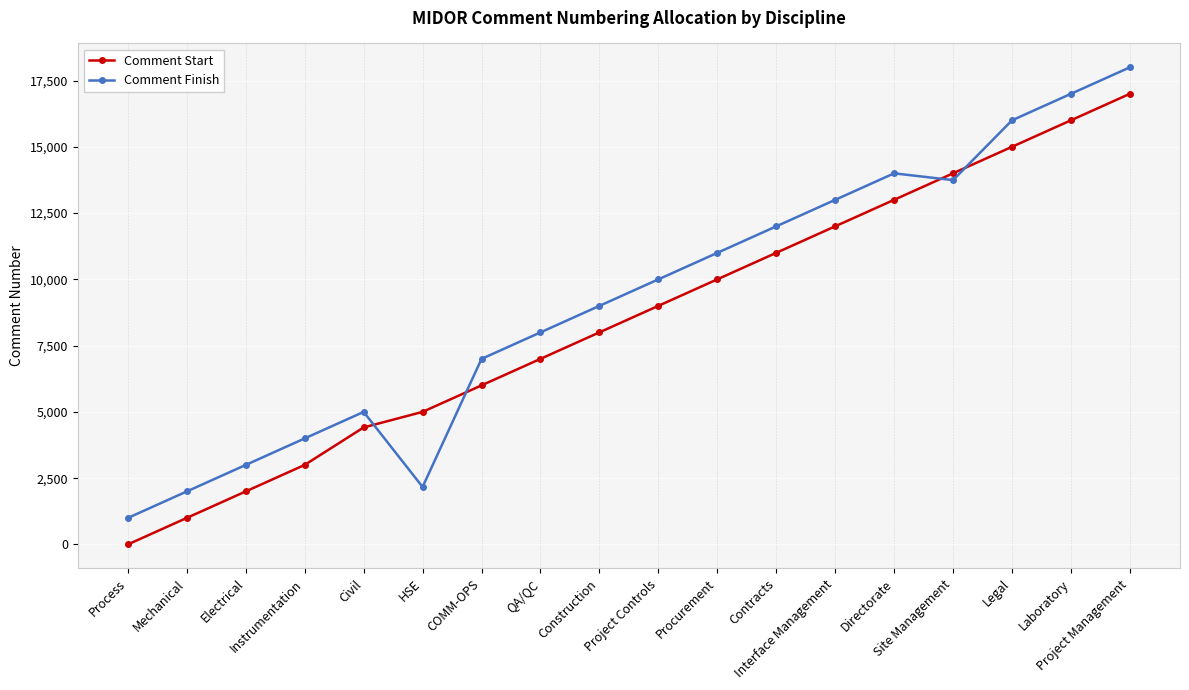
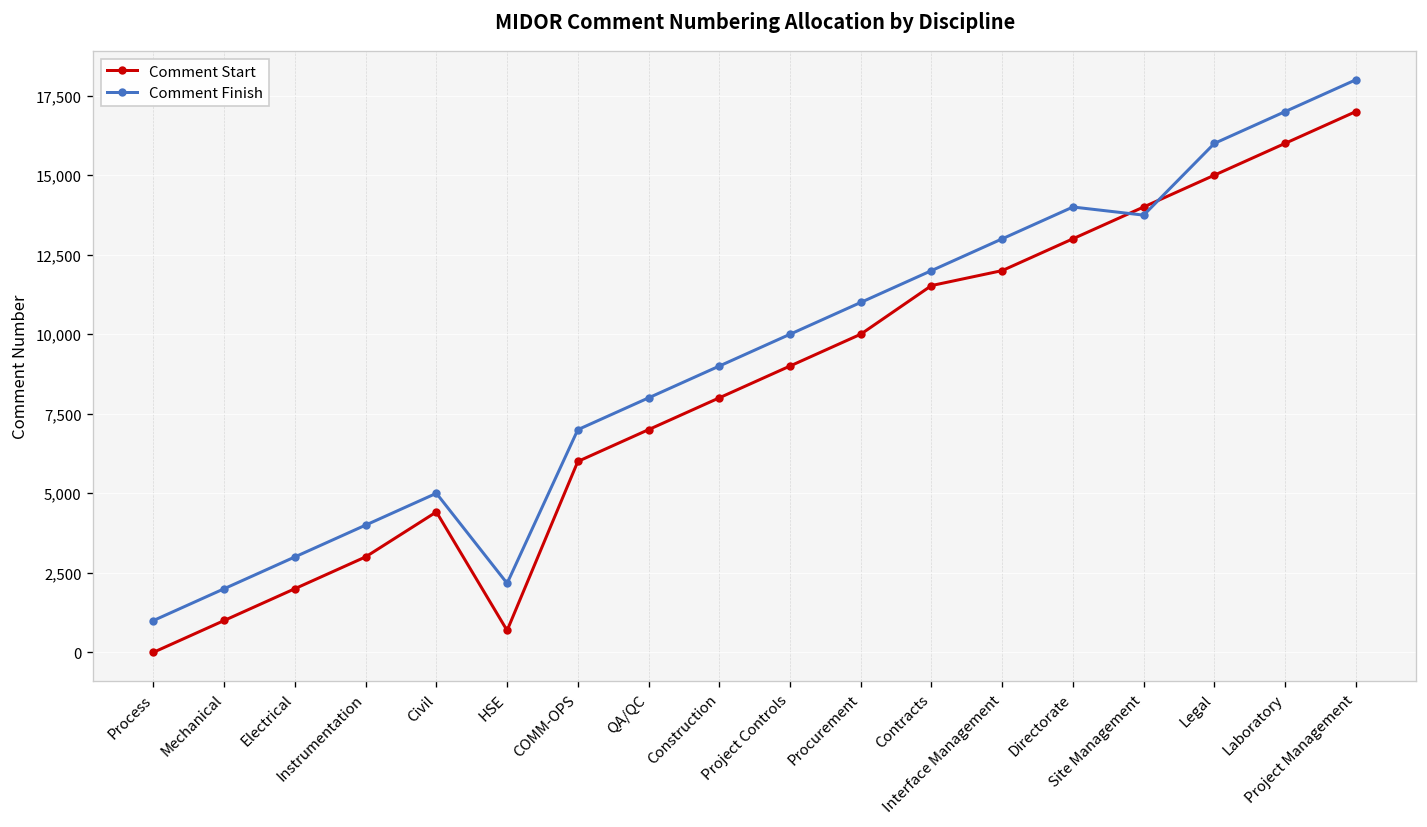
  {
    "Comment Start": {
      "Process": "0",
      "Mechanical": "1,000",
      "Electrical": "2,000",
      "Instrumentation": "3,000",
      "Civil": "4,400",
-     "HSE": "5,000",
+     "HSE": "700",
      "COMM-OPS": "6,000",
      "QA/QC": "7,000",
      "Construction": "8,000",
      "Project Controls": "9,000",
      "Procurement": "10,000",
-     "Contracts": "11,000",
+     "Contracts": "11,500",
      "Interface Management": "12,000",
      "Directorate": "13,000",
      "Site Management": "14,000",
      "Legal": "15,000",
      "Laboratory": "16,000",
      "Project Management": "17,000"
    },
    "Comment Finish": {
      "Process": "1,000",
      "Mechanical": "2,000",
      "Electrical": "3,000",
      "Instrumentation": "4,000",
      "Civil": "5,000",
      "HSE": "2,200",
      "COMM-OPS": "7,000",
      "QA/QC": "8,000",
      "Construction": "9,000",
      "Project Controls": "10,000",
      "Procurement": "11,000",
      "Contracts": "12,000",
      "Interface Management": "13,000",
      "Directorate": "14,000",
      "Site Management": "13,700",
      "Legal": "16,000",
      "Laboratory": "17,000",
      "Project Management": "18,000"
    }
  }
